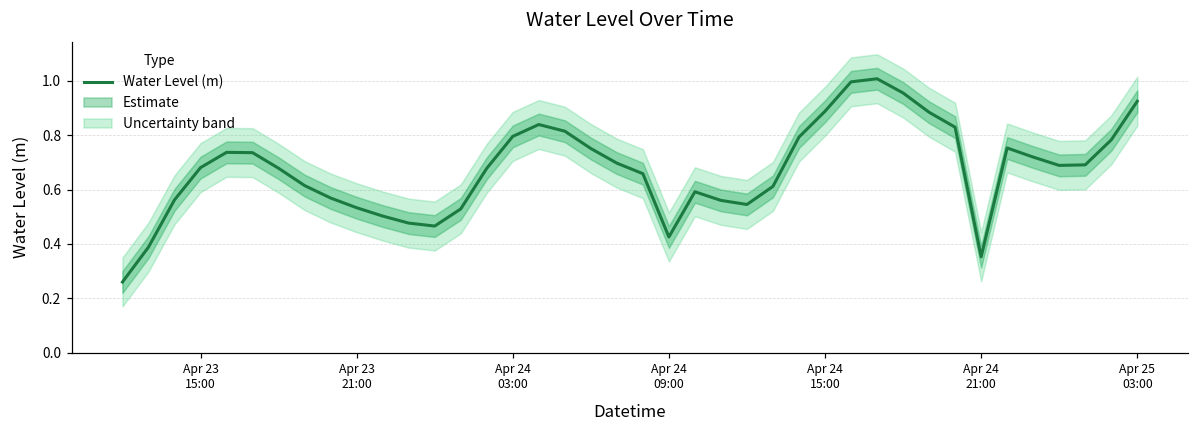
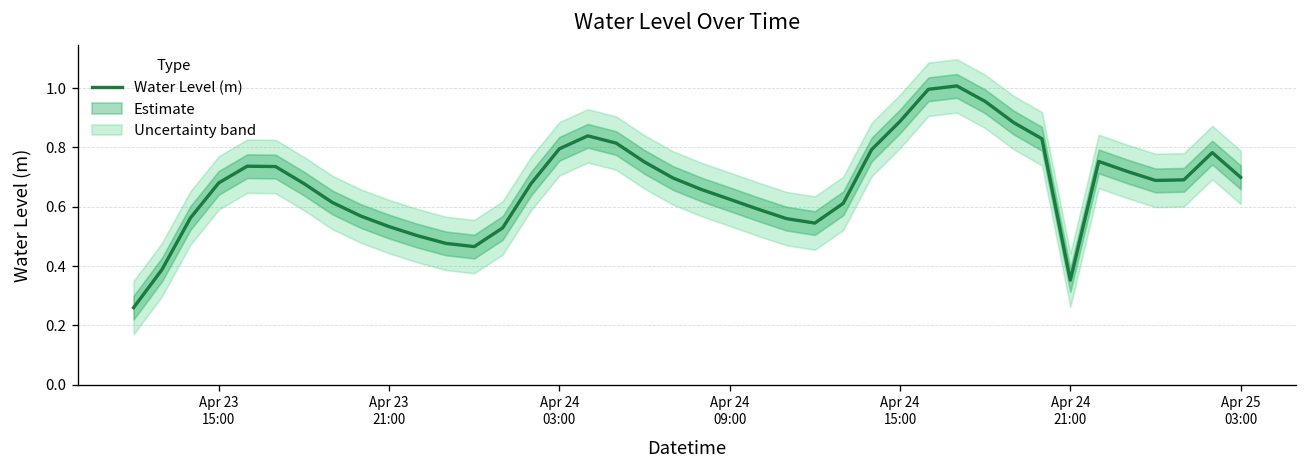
  {
    "Water Level (m)": {
      "Apr 23 15:00": 0.68,
      "Apr 23 21:00": 0.53,
      "Apr 24 03:00": 0.80,
-     "Apr 24 09:00": 0.43,
+     "Apr 24 09:00": 0.63,
      "Apr 24 15:00": 0.89,
      "Apr 24 21:00": 0.35,
-     "Apr 25 03:00": 0.92
+     "Apr 25 03:00": 0.70
    }
  }
